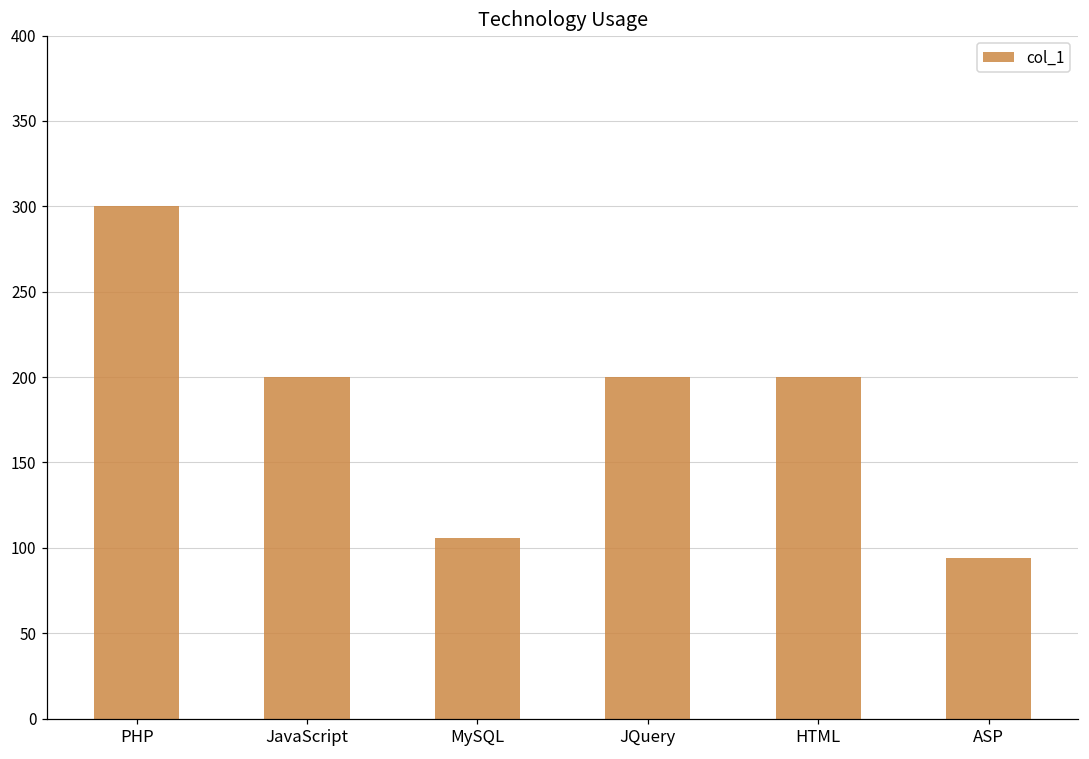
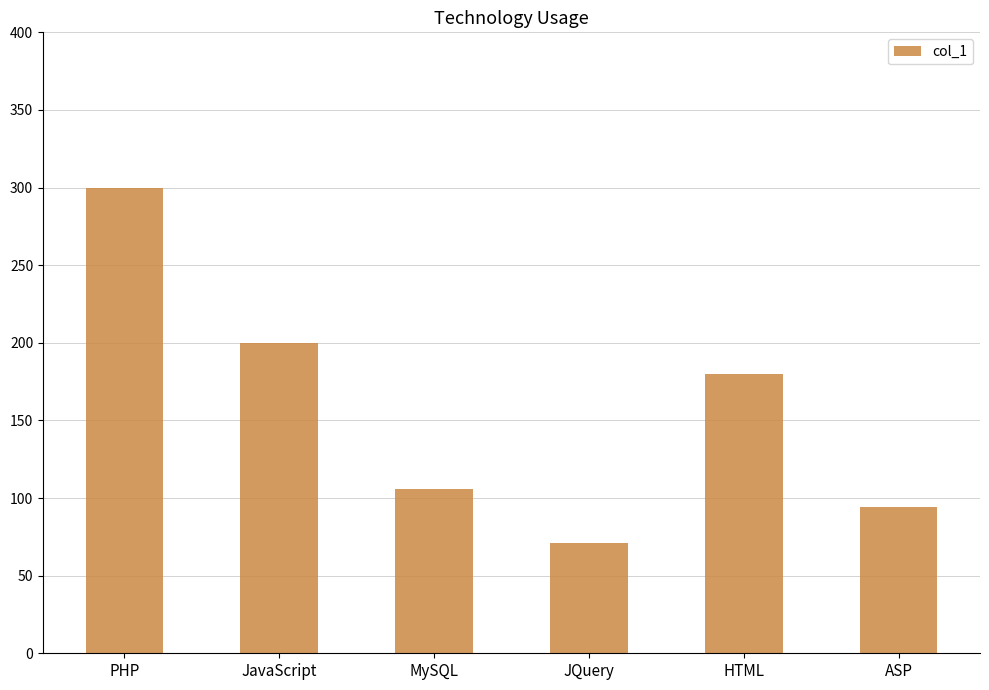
  {
    "PHP": 300,
    "JavaScript": 200,
    "MySQL": 106,
-   "JQuery": 200,
-   "HTML": 200,
+   "JQuery": 71,
+   "HTML": 180,
    "ASP": 94
  }
